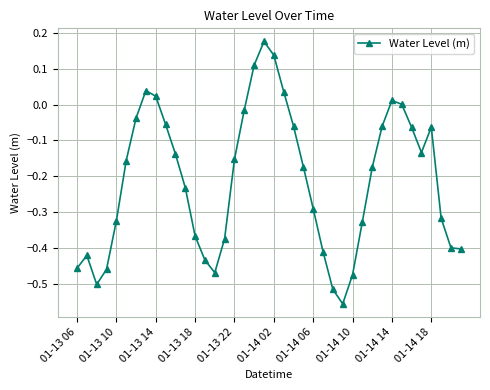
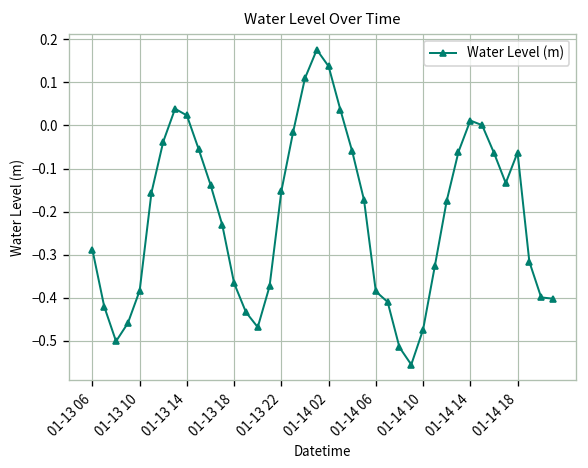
  {
-   "01-13 06": -0.46,
-   "01-13 10": -0.32,
+   "01-13 06": -0.29,
+   "01-13 10": -0.38,
    "01-13 14": 0.02,
    "01-13 18": -0.37,
    "01-13 22": -0.15,
    "01-14 02": 0.14,
-   "01-14 06": -0.29,
+   "01-14 06": -0.39,
    "01-14 10": -0.47,
    "01-14 14": 0.01,
    "01-14 18": -0.06
  }
